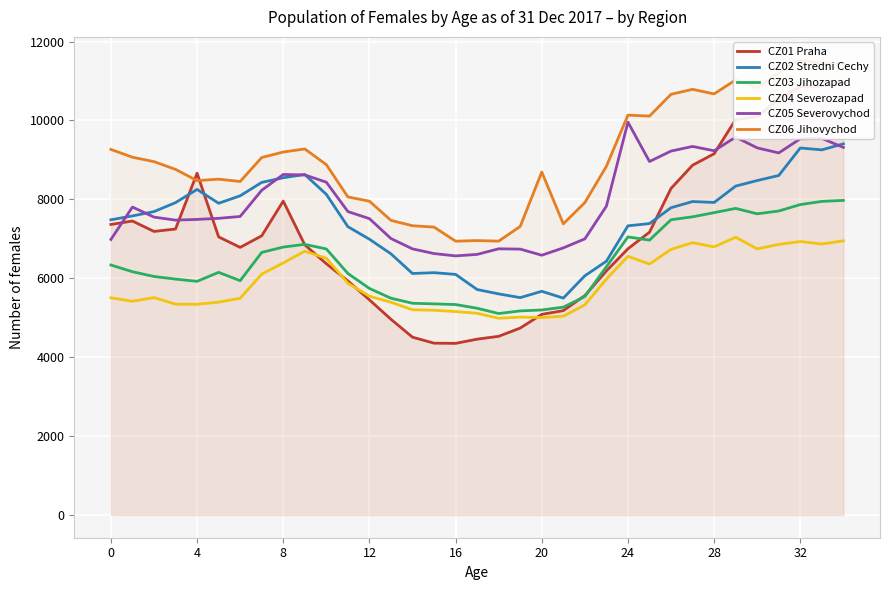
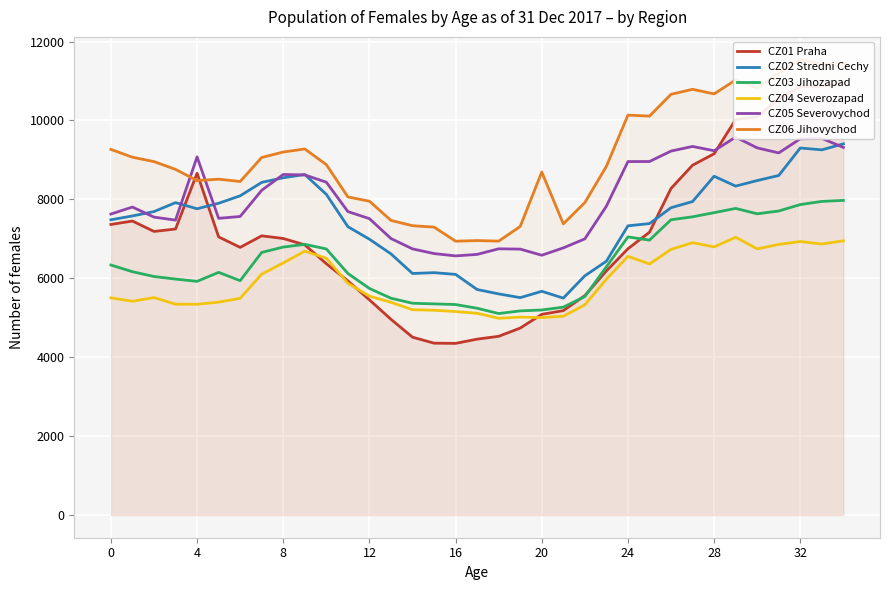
  {
    "CZ01 Praha": {
      "0": 7400,
      "4": 8700,
-     "8": 8000,
+     "8": 7000,
      "12": 5500,
      "16": 4300,
      "20": 5100,
      "24": 6700,
      "28": 9200
    },
    "CZ02 Stredni Cechy": {
      "0": 7500,
-     "4": 8300,
+     "4": 7800,
      "8": 8500,
      "12": 7000,
      "16": 6100,
      "20": 5700,
      "24": 7300,
-     "28": 7900,
+     "28": 8600,
      "32": 9300
    },
    "CZ03 Jihozapad": {
      "0": 6300,
      "4": 5900,
      "8": 6800,
      "12": 5700,
      "16": 5300,
      "20": 5200,
      "24": 7000,
      "28": 7700,
      "32": 7900
    },
    "CZ04 Severozapad": {
      "0": 5500,
      "4": 5300,
      "8": 6400,
      "12": 5500,
      "16": 5200,
      "20": 5000,
      "24": 6600,
      "28": 6800,
      "32": 6900
    },
    "CZ05 Severovychod": {
-     "0": 7000,
-     "4": 7500,
+     "0": 7600,
+     "4": 9100,
      "8": 8600,
      "12": 7500,
      "16": 6600,
      "20": 6600,
-     "24": 10000,
+     "24": 9000,
      "28": 9200
    },
    "CZ06 Jihovychod": {
      "0": 9300,
      "4": 8500,
      "8": 9200,
      "12": 8000,
      "16": 6900,
      "20": 8700,
      "24": 10100,
      "28": 10700
    }
  }
